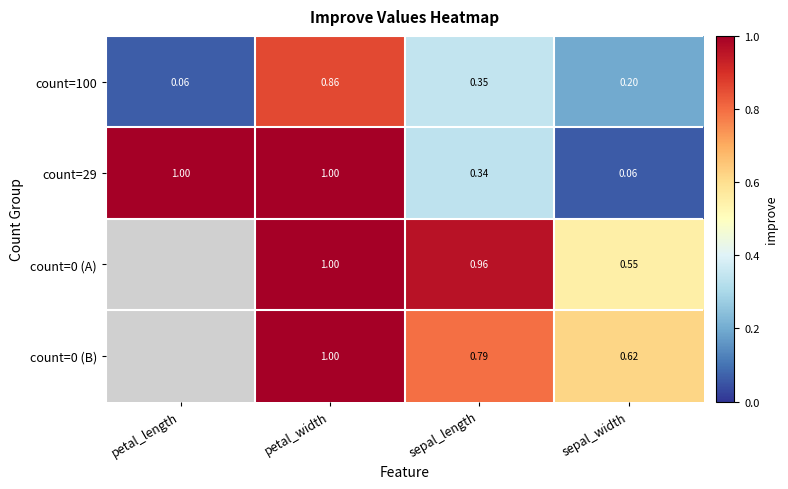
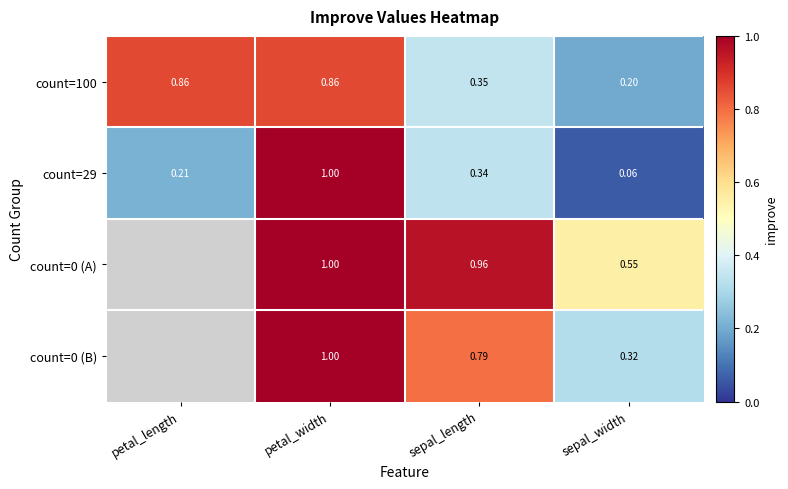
  {
    "count=100": {
-     "petal_length": 0.06,
+     "petal_length": 0.86,
      "petal_width": 0.86,
      "sepal_length": 0.35,
      "sepal_width": 0.20
    },
    "count=29": {
-     "petal_length": 1.00,
+     "petal_length": 0.21,
      "petal_width": 1.00,
      "sepal_length": 0.34,
      "sepal_width": 0.06
    },
    "count=0 (A)": {
      "petal_width": 1.00,
      "sepal_length": 0.96,
      "sepal_width": 0.55
    },
    "count=0 (B)": {
      "petal_width": 1.00,
      "sepal_length": 0.79,
-     "sepal_width": 0.62
+     "sepal_width": 0.32
    }
  }
